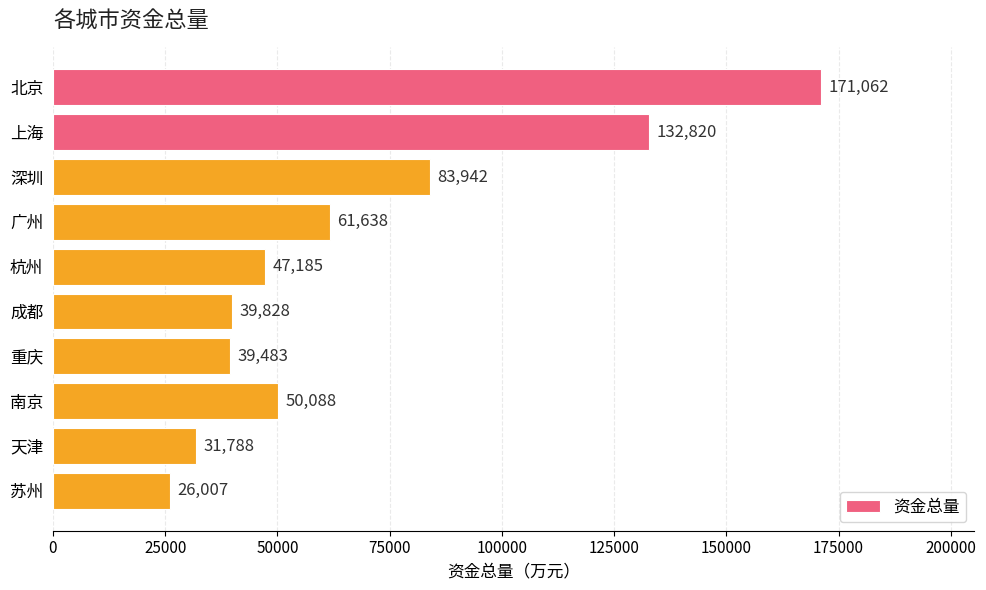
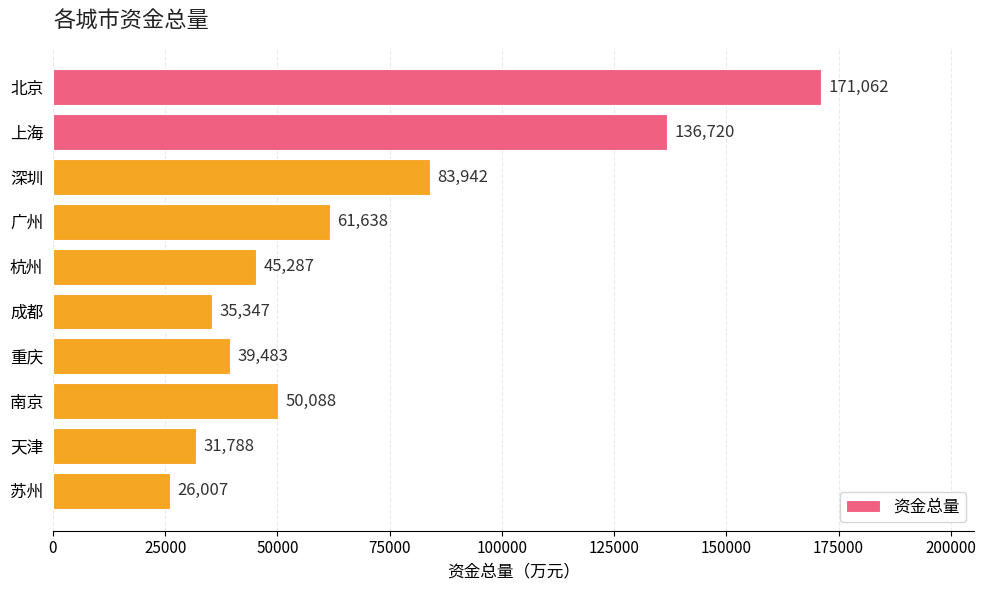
  {
    "北京": "171,062",
-   "上海": "132,820",
+   "上海": "136,720",
    "深圳": "83,942",
    "广州": "61,638",
-   "杭州": "47,185",
-   "成都": "39,828",
+   "杭州": "45,287",
+   "成都": "35,347",
    "重庆": "39,483",
    "南京": "50,088",
    "天津": "31,788",
    "苏州": "26,007"
  }
